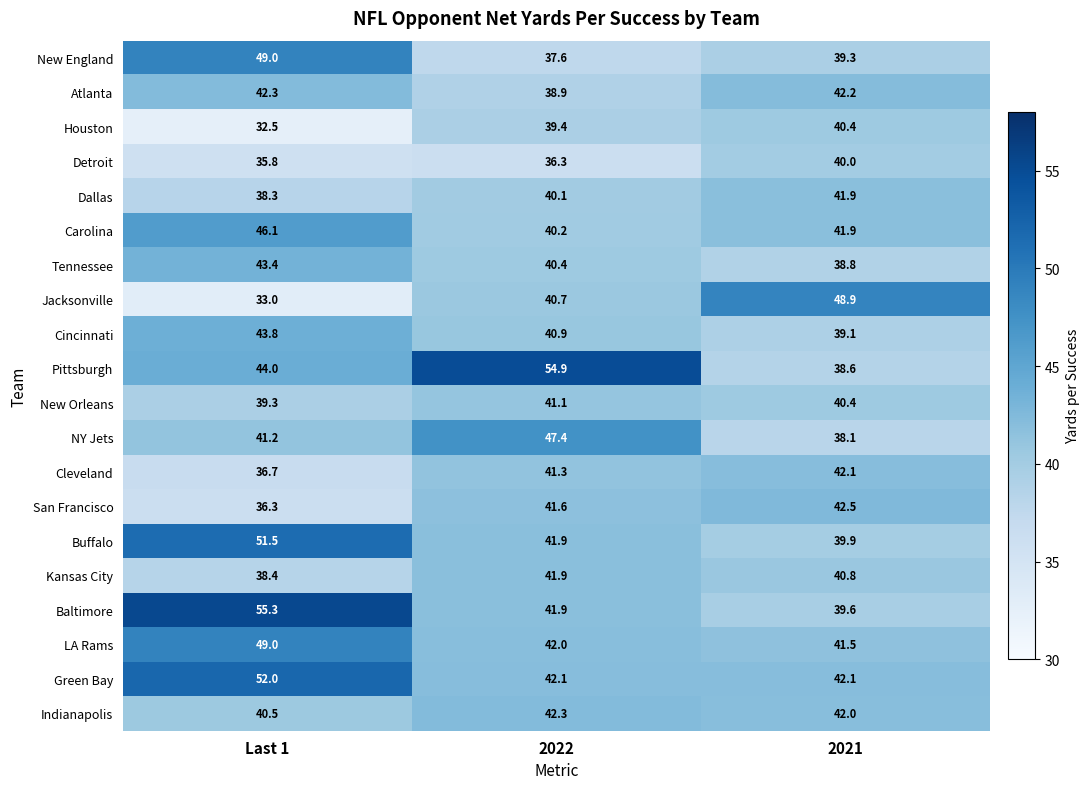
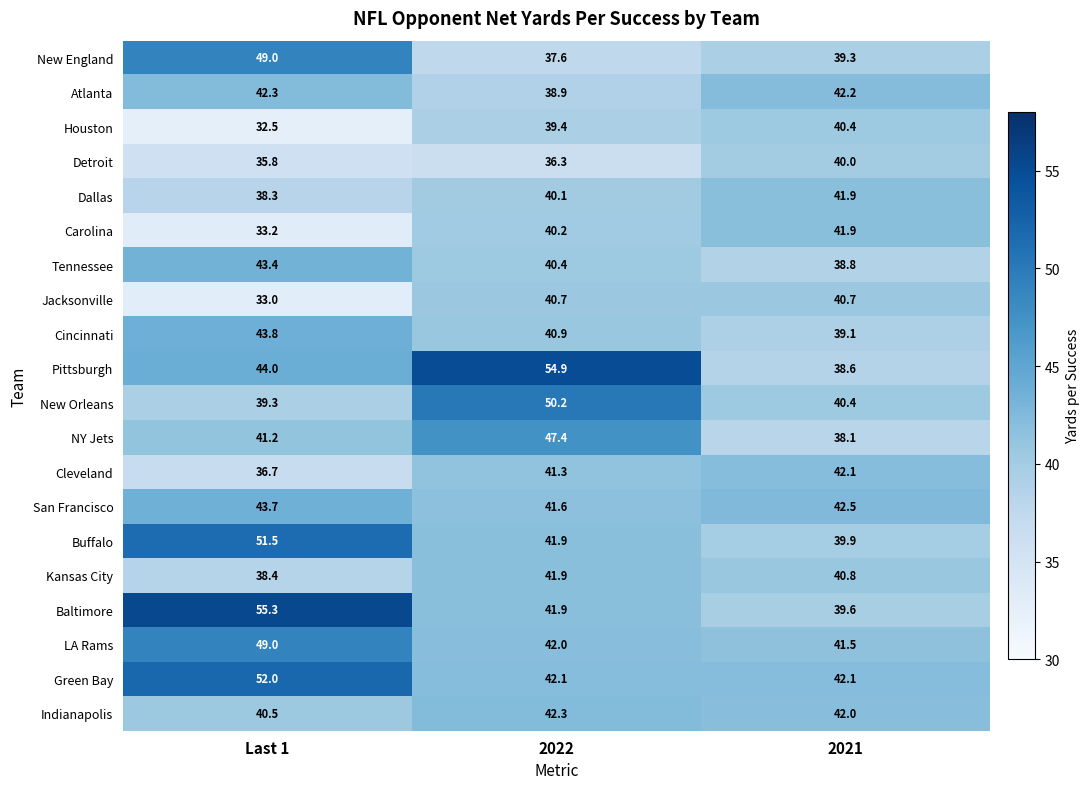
  {
    "New England": {
      "Last 1": 49.0,
      "2022": 37.6,
      "2021": 39.3
    },
    "Atlanta": {
      "Last 1": 42.3,
      "2022": 38.9,
      "2021": 42.2
    },
    "Houston": {
      "Last 1": 32.5,
      "2022": 39.4,
      "2021": 40.4
    },
    "Detroit": {
      "Last 1": 35.8,
      "2022": 36.3,
      "2021": 40.0
    },
    "Dallas": {
      "Last 1": 38.3,
      "2022": 40.1,
      "2021": 41.9
    },
    "Carolina": {
-     "Last 1": 46.1,
+     "Last 1": 33.2,
      "2022": 40.2,
      "2021": 41.9
    },
    "Tennessee": {
      "Last 1": 43.4,
      "2022": 40.4,
      "2021": 38.8
    },
    "Jacksonville": {
      "Last 1": 33.0,
      "2022": 40.7,
-     "2021": 48.9
+     "2021": 40.7
    },
    "Cincinnati": {
      "Last 1": 43.8,
      "2022": 40.9,
      "2021": 39.1
    },
    "Pittsburgh": {
      "Last 1": 44.0,
      "2022": 54.9,
      "2021": 38.6
    },
    "New Orleans": {
      "Last 1": 39.3,
-     "2022": 41.1,
+     "2022": 50.2,
      "2021": 40.4
    },
    "NY Jets": {
      "Last 1": 41.2,
      "2022": 47.4,
      "2021": 38.1
    },
    "Cleveland": {
      "Last 1": 36.7,
      "2022": 41.3,
      "2021": 42.1
    },
    "San Francisco": {
-     "Last 1": 36.3,
+     "Last 1": 43.7,
      "2022": 41.6,
      "2021": 42.5
    },
    "Buffalo": {
      "Last 1": 51.5,
      "2022": 41.9,
      "2021": 39.9
    },
    "Kansas City": {
      "Last 1": 38.4,
      "2022": 41.9,
      "2021": 40.8
    },
    "Baltimore": {
      "Last 1": 55.3,
      "2022": 41.9,
      "2021": 39.6
    },
    "LA Rams": {
      "Last 1": 49.0,
      "2022": 42.0,
      "2021": 41.5
    },
    "Green Bay": {
      "Last 1": 52.0,
      "2022": 42.1,
      "2021": 42.1
    },
    "Indianapolis": {
      "Last 1": 40.5,
      "2022": 42.3,
      "2021": 42.0
    }
  }
